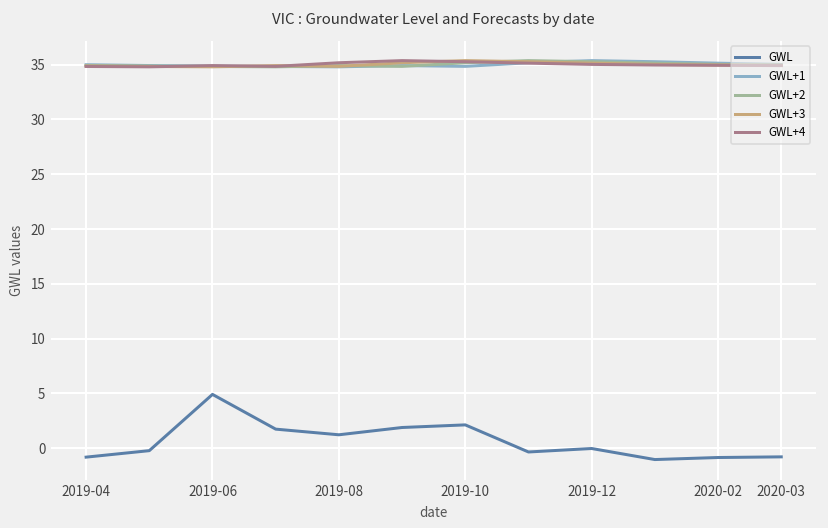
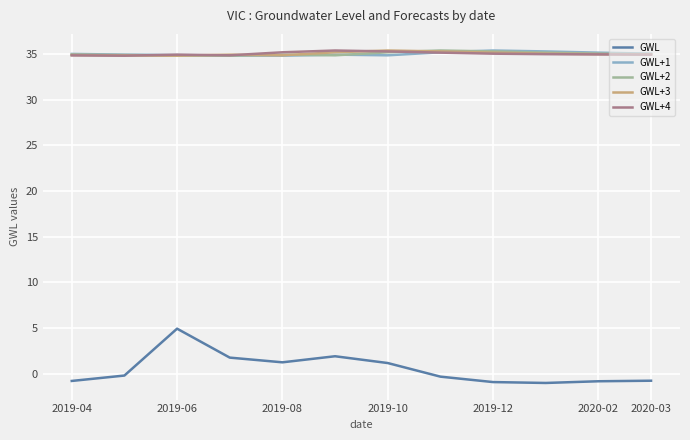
  {
    "GWL": {
      "2019-04": -1,
      "2019-06": 5,
      "2019-08": 1,
-     "2019-10": 2,
-     "2019-12": 0,
+     "2019-10": 1,
+     "2019-12": -1,
      "2020-02": -1,
      "2020-03": -1
    }
  }
